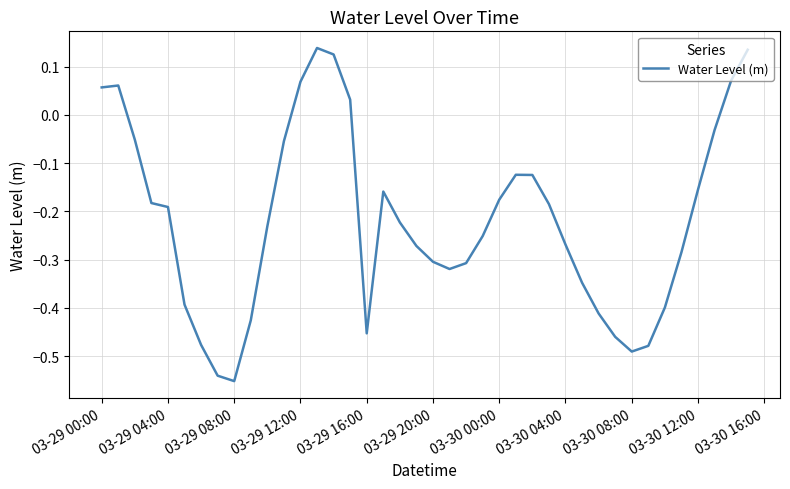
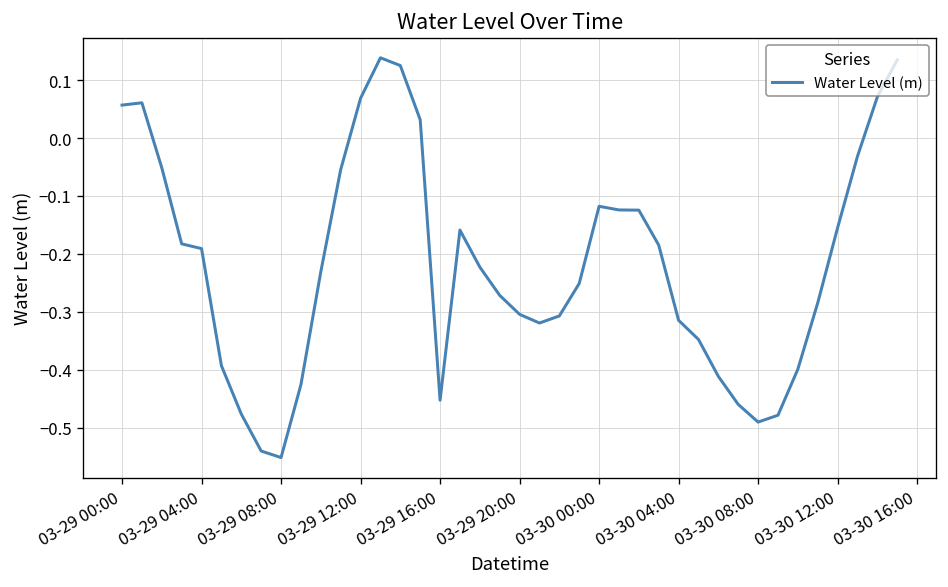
  {
    "03-29 00:00": 0.06,
    "03-29 04:00": -0.19,
    "03-29 08:00": -0.55,
    "03-29 12:00": 0.07,
    "03-29 16:00": -0.45,
    "03-29 20:00": -0.30,
-   "03-30 00:00": -0.18,
-   "03-30 04:00": -0.27,
+   "03-30 00:00": -0.12,
+   "03-30 04:00": -0.31,
    "03-30 08:00": -0.49,
    "03-30 12:00": -0.15
  }
